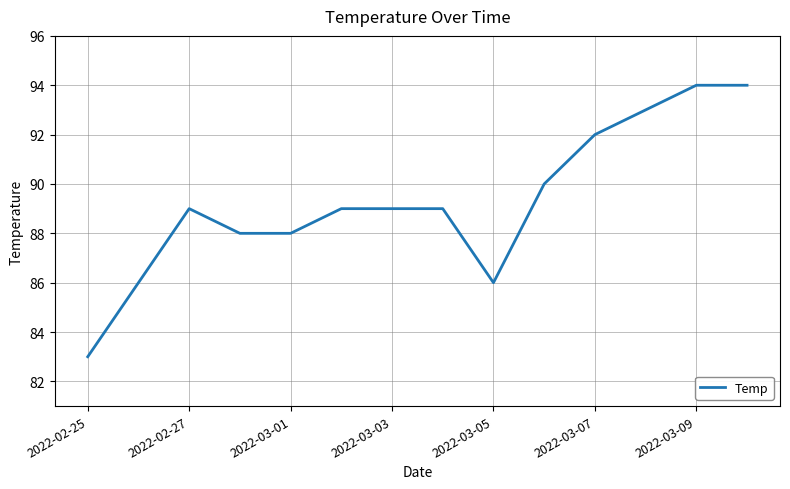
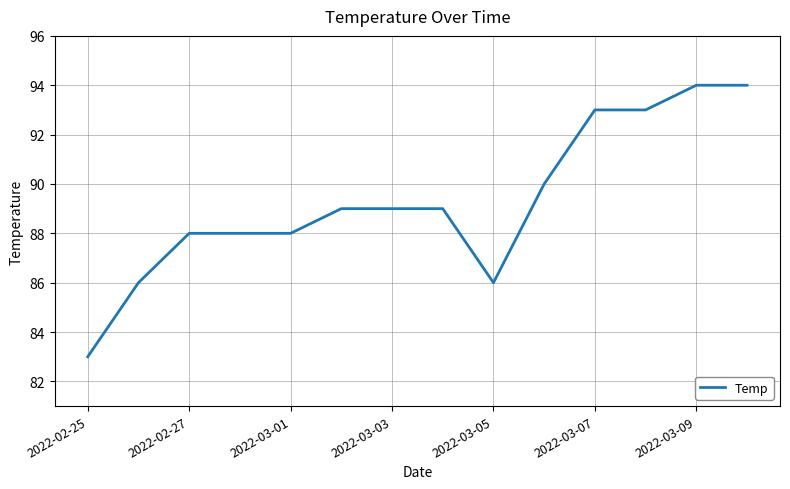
  {
    "2022-02-25": 83,
-   "2022-02-27": 89,
+   "2022-02-27": 88,
    "2022-03-01": 88,
    "2022-03-03": 89,
    "2022-03-05": 86,
-   "2022-03-07": 92,
+   "2022-03-07": 93,
    "2022-03-09": 94
  }
